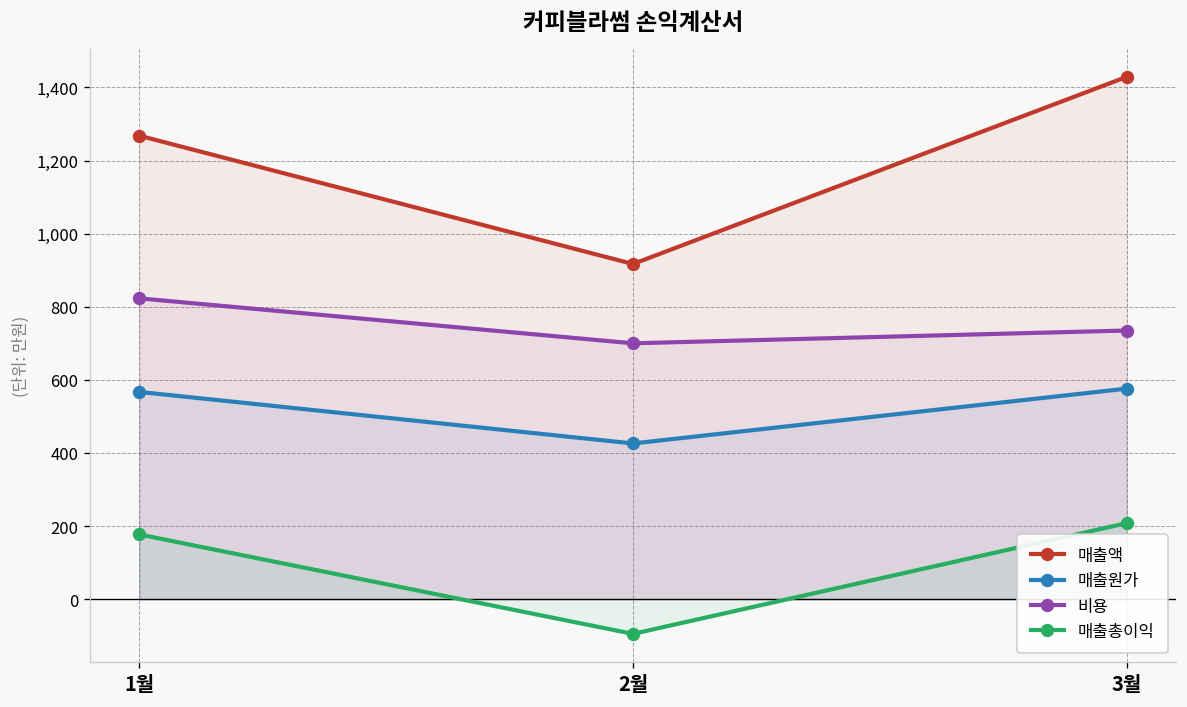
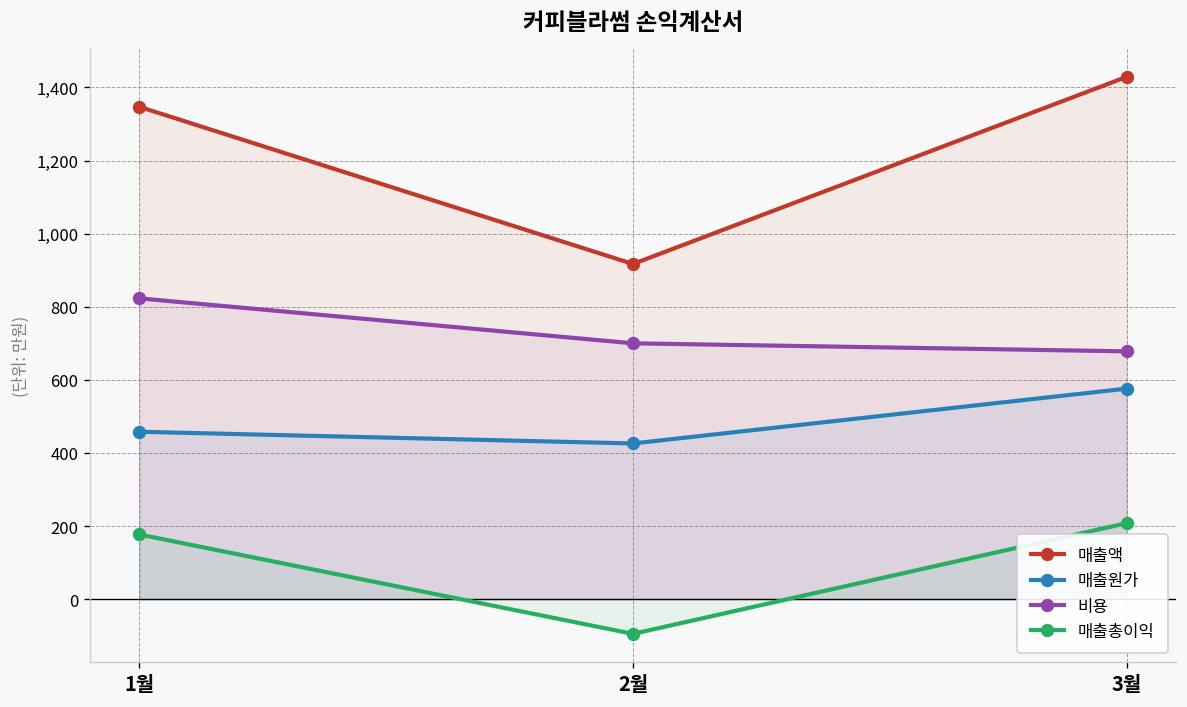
  {
    "매출액": {
-     "1월": "1,270",
+     "1월": "1,350",
      "2월": "920",
      "3월": "1,430"
    },
    "매출원가": {
-     "1월": "570",
+     "1월": "460",
      "2월": "430",
      "3월": "580"
    },
    "비용": {
      "1월": "820",
      "2월": "700",
-     "3월": "740"
+     "3월": "680"
    }
  }
